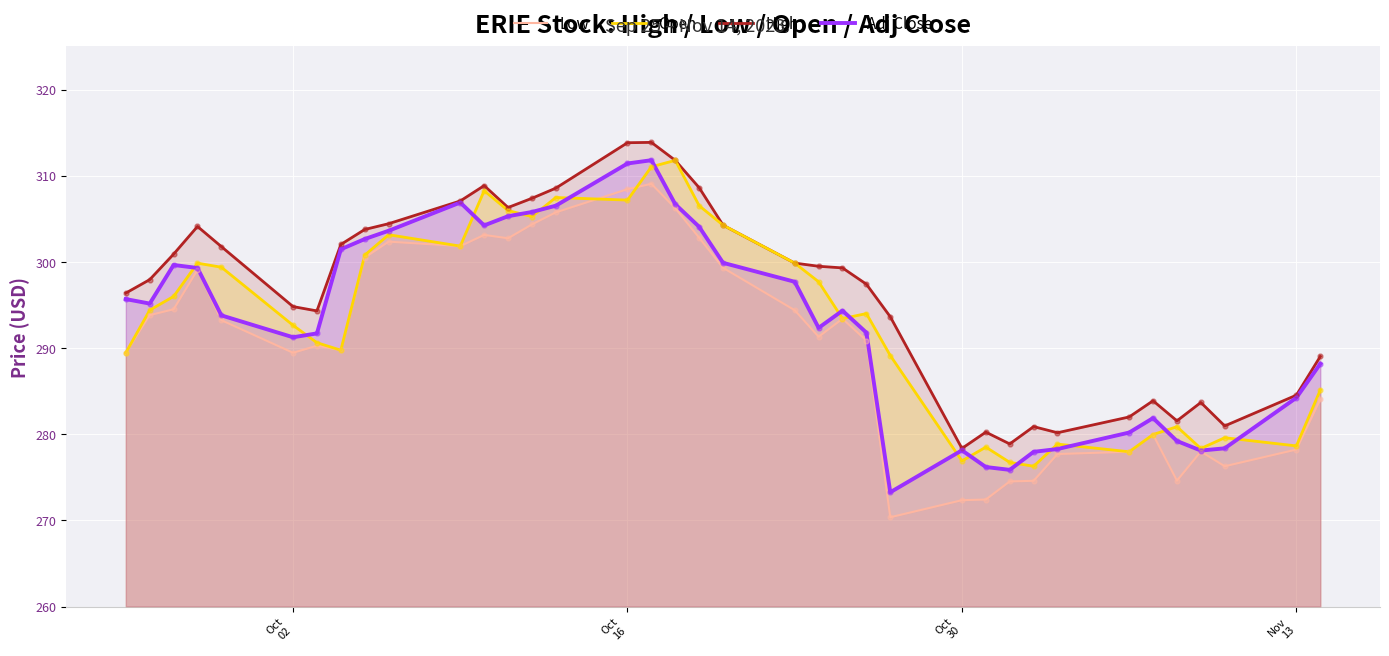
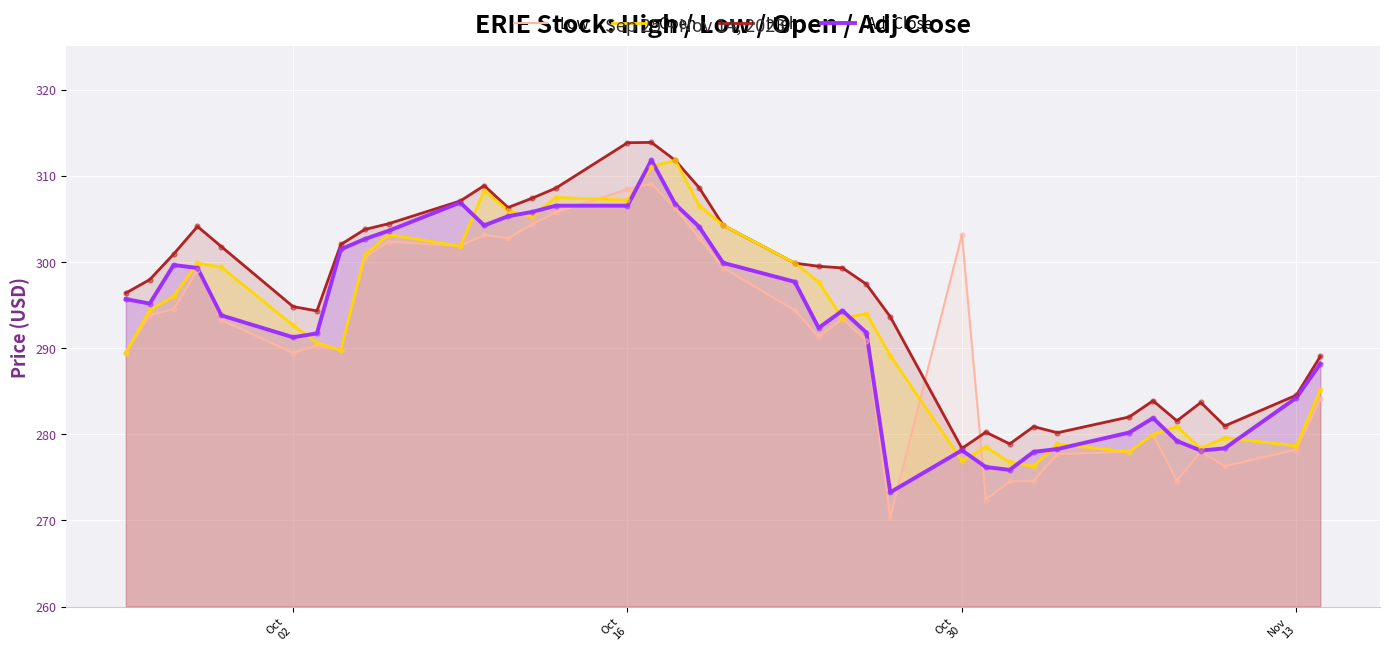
  {
    "Low": {
      "Oct 02": 289,
      "Oct 16": 308,
-     "Oct 30": 272,
+     "Oct 30": 303,
      "Nov 13": 278
    },
    "Open": {
      "Oct 02": 293,
      "Oct 16": 307,
      "Oct 30": 277,
      "Nov 13": 279
    },
    "High": {
      "Oct 02": 295,
      "Oct 16": 314,
      "Nov 13": 285
    },
    "Adj Close": {
      "Oct 02": 291,
-     "Oct 16": 311,
+     "Oct 16": 307,
      "Nov 13": 284
    }
  }
